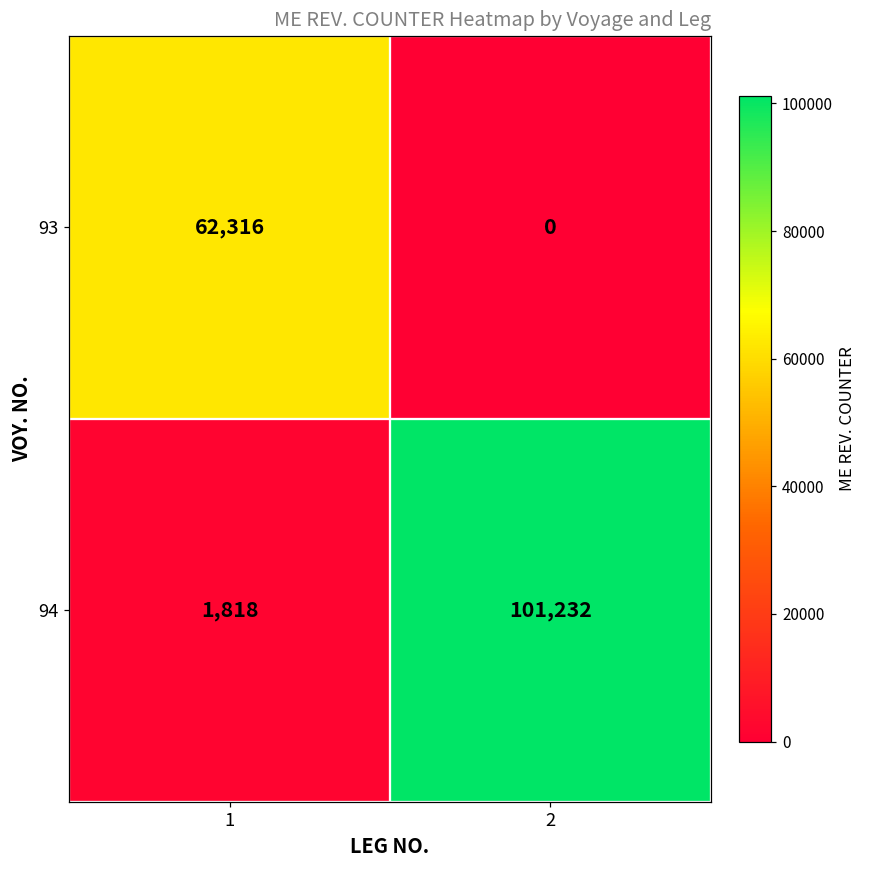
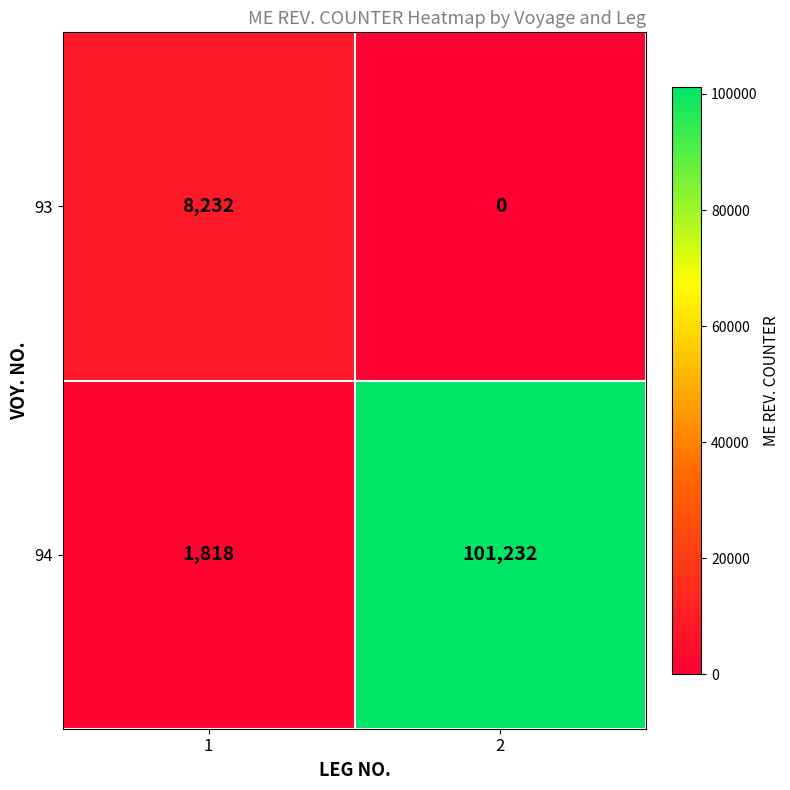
  {
    "93": {
-     "1": "62,316",
+     "1": "8,232",
      "2": "0"
    },
    "94": {
      "1": "1,818",
      "2": "101,232"
    }
  }
